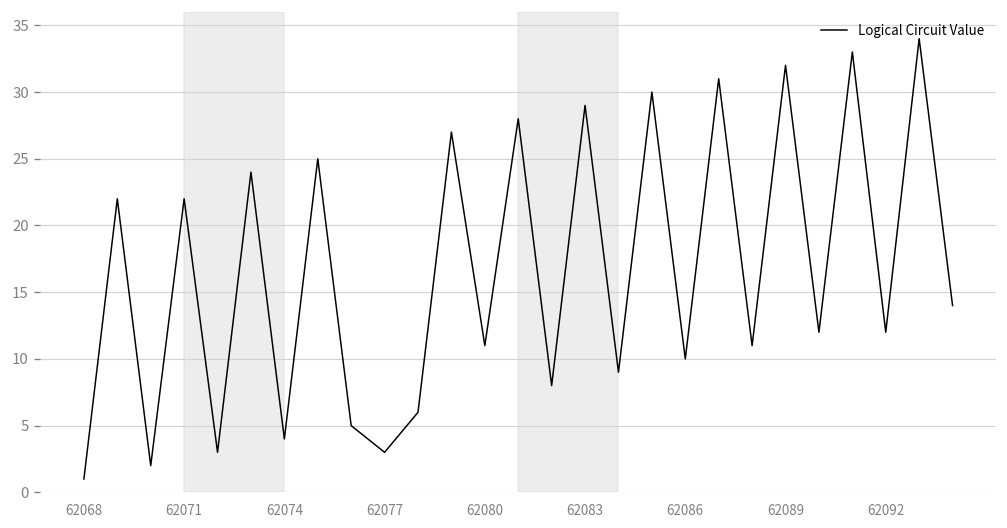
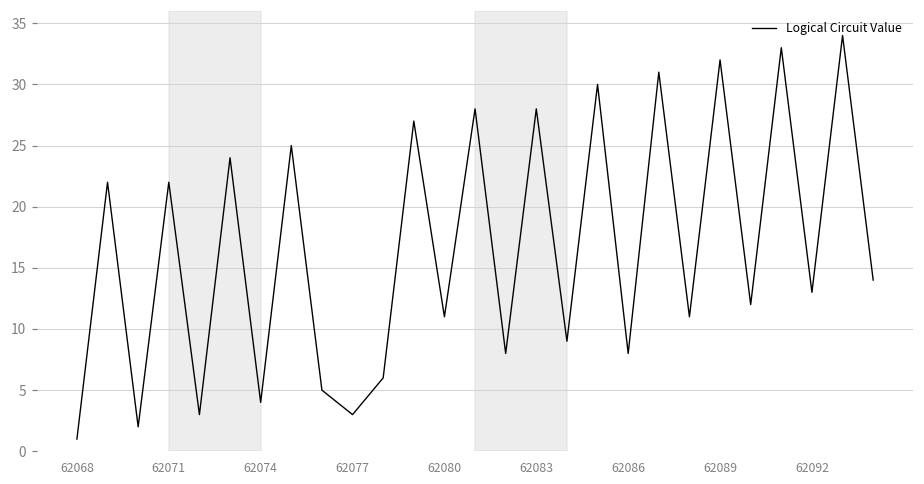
  {
    "62068": 1,
    "62071": 22,
    "62074": 4,
    "62077": 3,
    "62080": 11,
-   "62083": 29,
-   "62086": 10,
+   "62083": 28,
+   "62086": 8,
    "62089": 32,
-   "62092": 12
+   "62092": 13
  }
